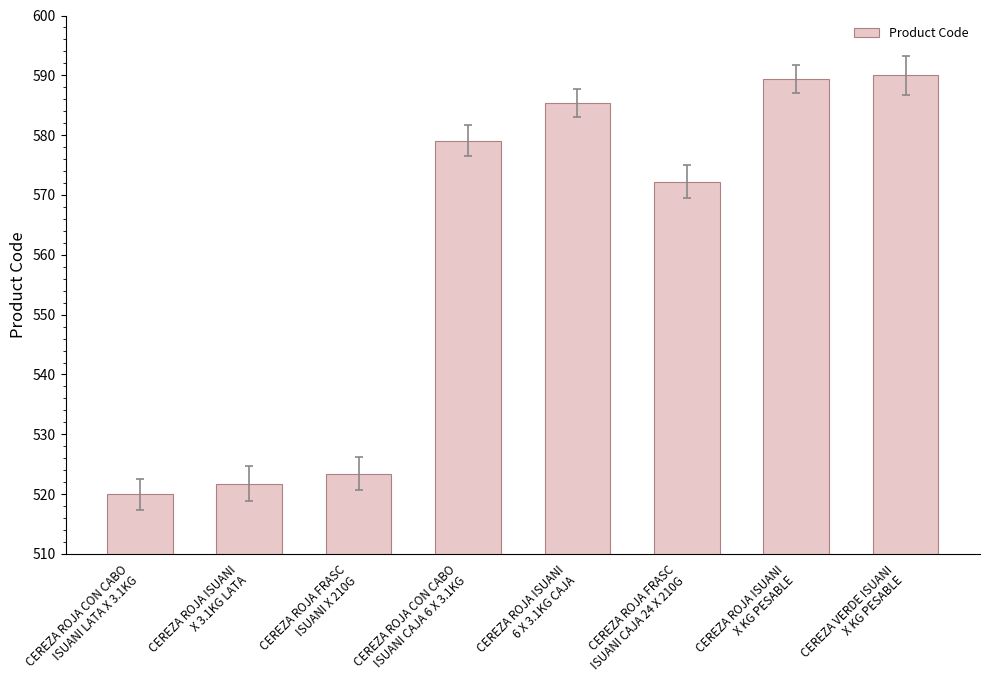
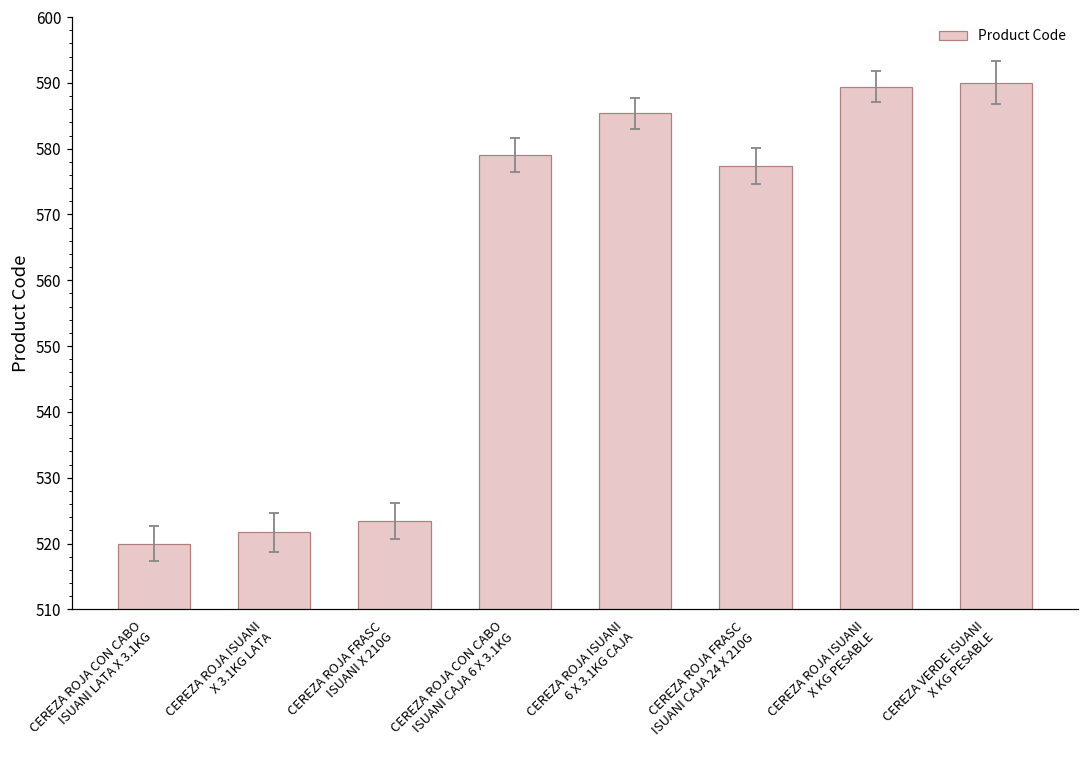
  {
    "Product Code": {
      "CEREZA ROJA CON CABO ISUANI LATA X 3.1KG": 520,
      "CEREZA ROJA ISUANI X 3.1KG LATA": 522,
      "CEREZA ROJA FRASC ISUANI X 210G": 523,
      "CEREZA ROJA CON CABO ISUANI CAJA 6 X 3.1KG": 579,
      "CEREZA ROJA ISUANI 6 X 3.1KG CAJA": 585,
-     "CEREZA ROJA FRASC ISUANI CAJA 24 X 210G": 572,
+     "CEREZA ROJA FRASC ISUANI CAJA 24 X 210G": 577,
      "CEREZA ROJA ISUANI X KG PESABLE": 589,
      "CEREZA VERDE ISUANI X KG PESABLE": 590
    }
  }
